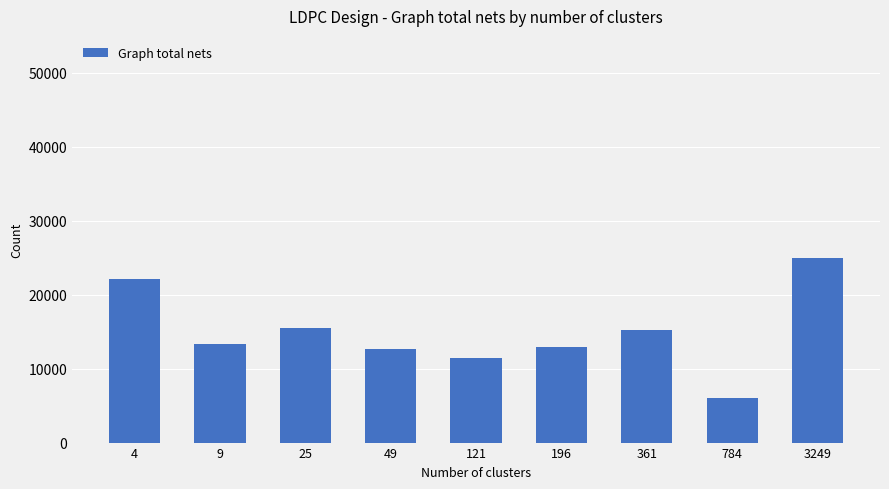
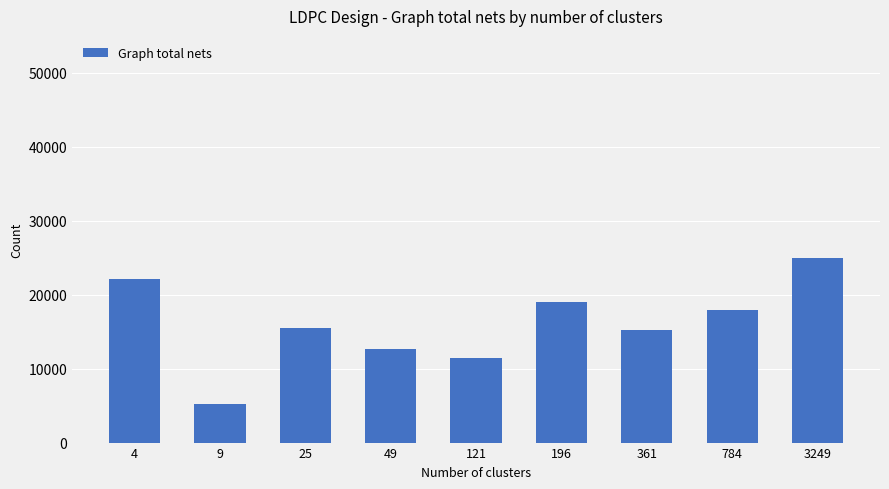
  {
    "4": 22000,
-   "9": 13000,
+   "9": 5000,
    "25": 15000,
    "49": 13000,
    "121": 11000,
-   "196": 13000,
+   "196": 19000,
    "361": 15000,
-   "784": 6000,
+   "784": 18000,
    "3249": 25000
  }
